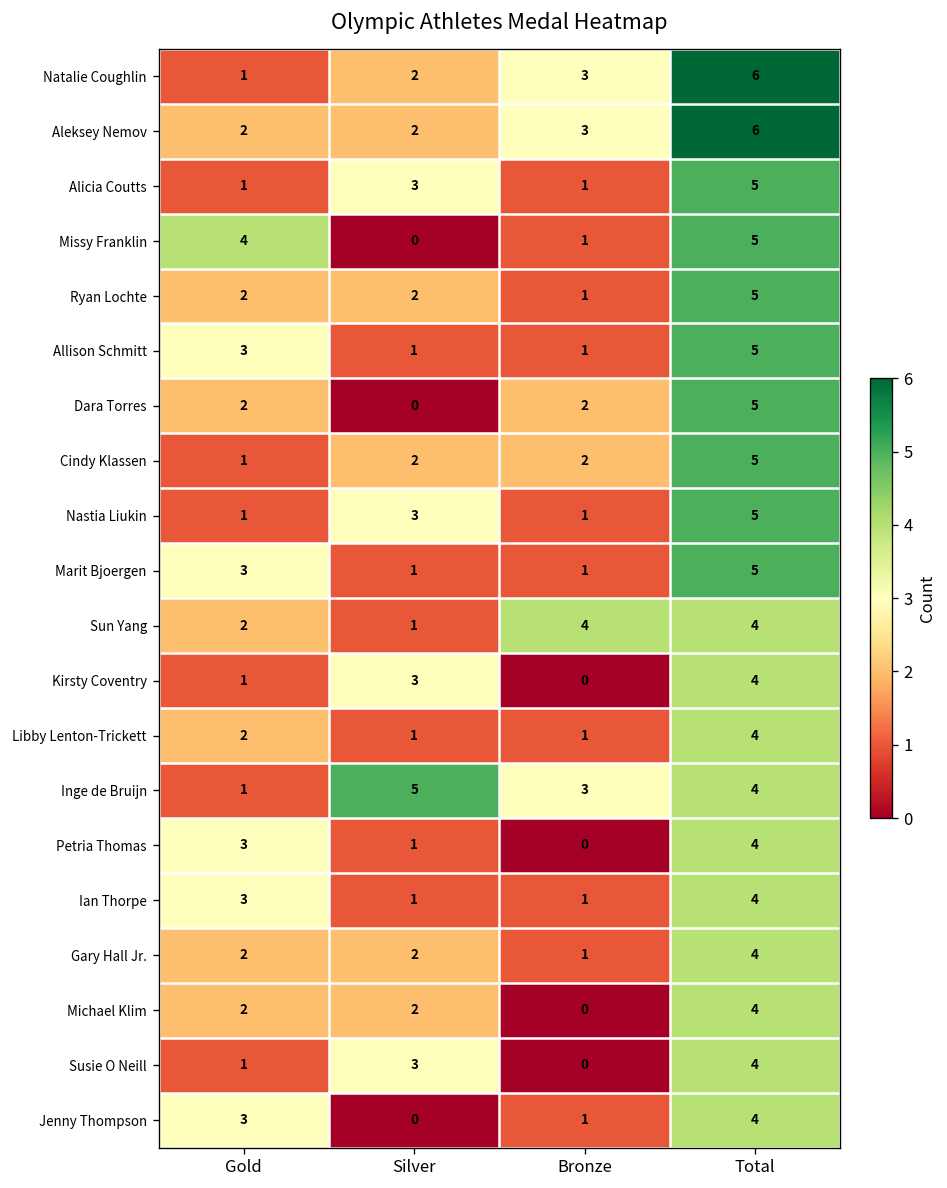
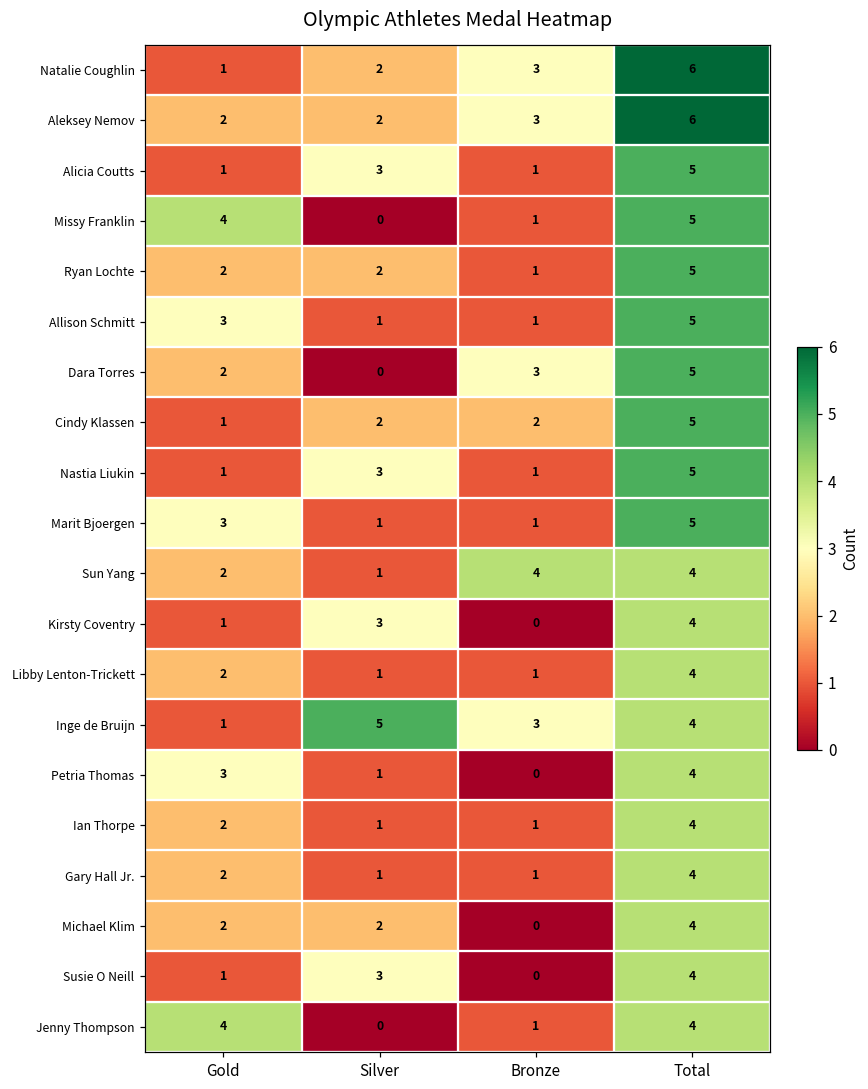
  {
    "Natalie Coughlin": {
      "Gold": 1,
      "Silver": 2,
      "Bronze": 3,
      "Total": 6
    },
    "Aleksey Nemov": {
      "Gold": 2,
      "Silver": 2,
      "Bronze": 3,
      "Total": 6
    },
    "Alicia Coutts": {
      "Gold": 1,
      "Silver": 3,
      "Bronze": 1,
      "Total": 5
    },
    "Missy Franklin": {
      "Gold": 4,
      "Silver": 0,
      "Bronze": 1,
      "Total": 5
    },
    "Ryan Lochte": {
      "Gold": 2,
      "Silver": 2,
      "Bronze": 1,
      "Total": 5
    },
    "Allison Schmitt": {
      "Gold": 3,
      "Silver": 1,
      "Bronze": 1,
      "Total": 5
    },
    "Dara Torres": {
      "Gold": 2,
      "Silver": 0,
-     "Bronze": 2,
+     "Bronze": 3,
      "Total": 5
    },
    "Cindy Klassen": {
      "Gold": 1,
      "Silver": 2,
      "Bronze": 2,
      "Total": 5
    },
    "Nastia Liukin": {
      "Gold": 1,
      "Silver": 3,
      "Bronze": 1,
      "Total": 5
    },
    "Marit Bjoergen": {
      "Gold": 3,
      "Silver": 1,
      "Bronze": 1,
      "Total": 5
    },
    "Sun Yang": {
      "Gold": 2,
      "Silver": 1,
      "Bronze": 4,
      "Total": 4
    },
    "Kirsty Coventry": {
      "Gold": 1,
      "Silver": 3,
      "Bronze": 0,
      "Total": 4
    },
    "Libby Lenton-Trickett": {
      "Gold": 2,
      "Silver": 1,
      "Bronze": 1,
      "Total": 4
    },
    "Inge de Bruijn": {
      "Gold": 1,
      "Silver": 5,
      "Bronze": 3,
      "Total": 4
    },
    "Petria Thomas": {
      "Gold": 3,
      "Silver": 1,
      "Bronze": 0,
      "Total": 4
    },
    "Ian Thorpe": {
-     "Gold": 3,
+     "Gold": 2,
      "Silver": 1,
      "Bronze": 1,
      "Total": 4
    },
    "Gary Hall Jr.": {
      "Gold": 2,
-     "Silver": 2,
+     "Silver": 1,
      "Bronze": 1,
      "Total": 4
    },
    "Michael Klim": {
      "Gold": 2,
      "Silver": 2,
      "Bronze": 0,
      "Total": 4
    },
    "Susie O Neill": {
      "Gold": 1,
      "Silver": 3,
      "Bronze": 0,
      "Total": 4
    },
    "Jenny Thompson": {
-     "Gold": 3,
+     "Gold": 4,
      "Silver": 0,
      "Bronze": 1,
      "Total": 4
    }
  }
